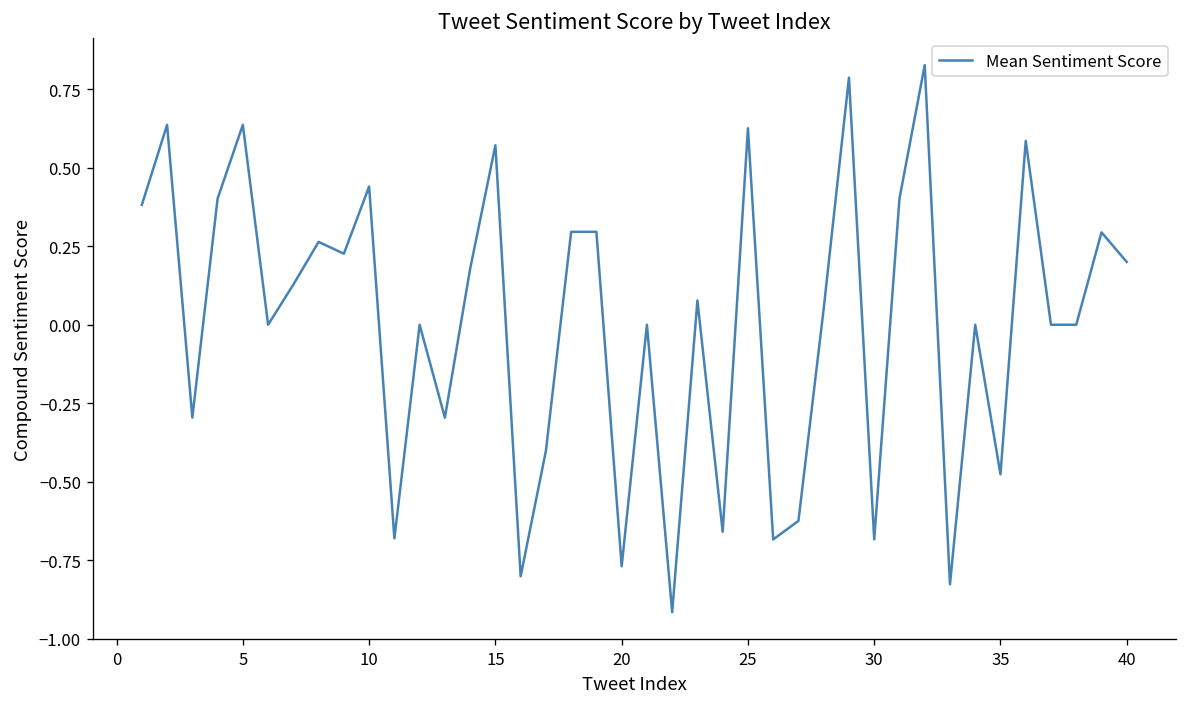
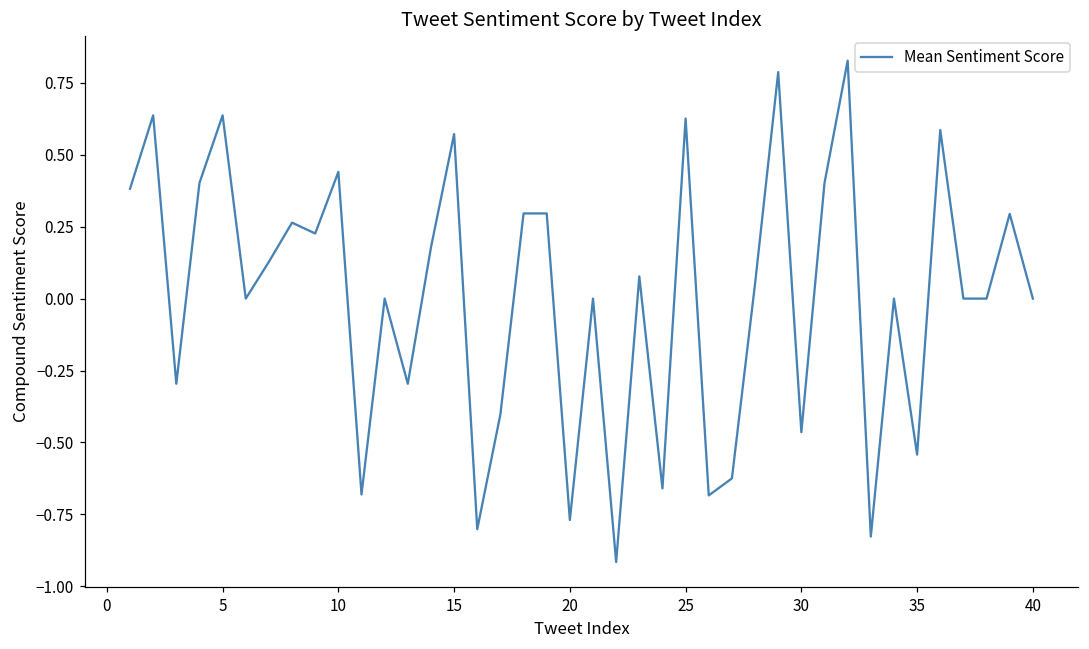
  {
    "5": 0.64,
    "10": 0.44,
    "15": 0.57,
    "20": -0.77,
    "25": 0.63,
-   "30": -0.68,
-   "35": -0.48,
-   "40": 0.2
+   "30": -0.46,
+   "35": -0.54,
+   "40": 0.0
  }
